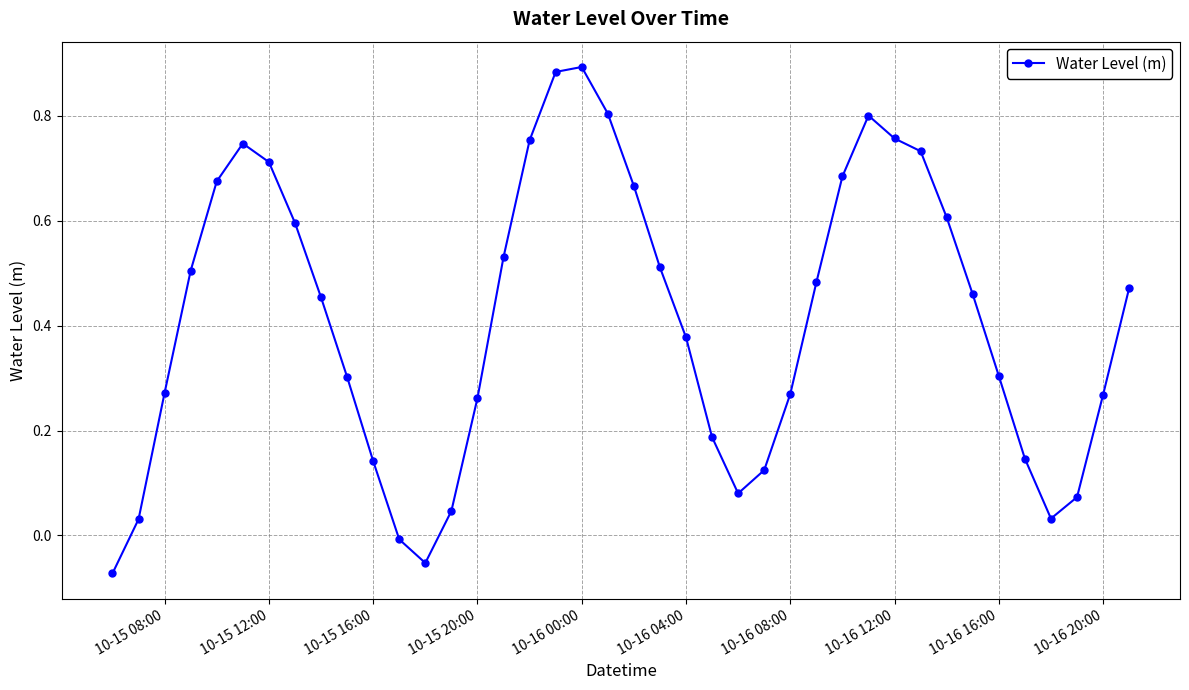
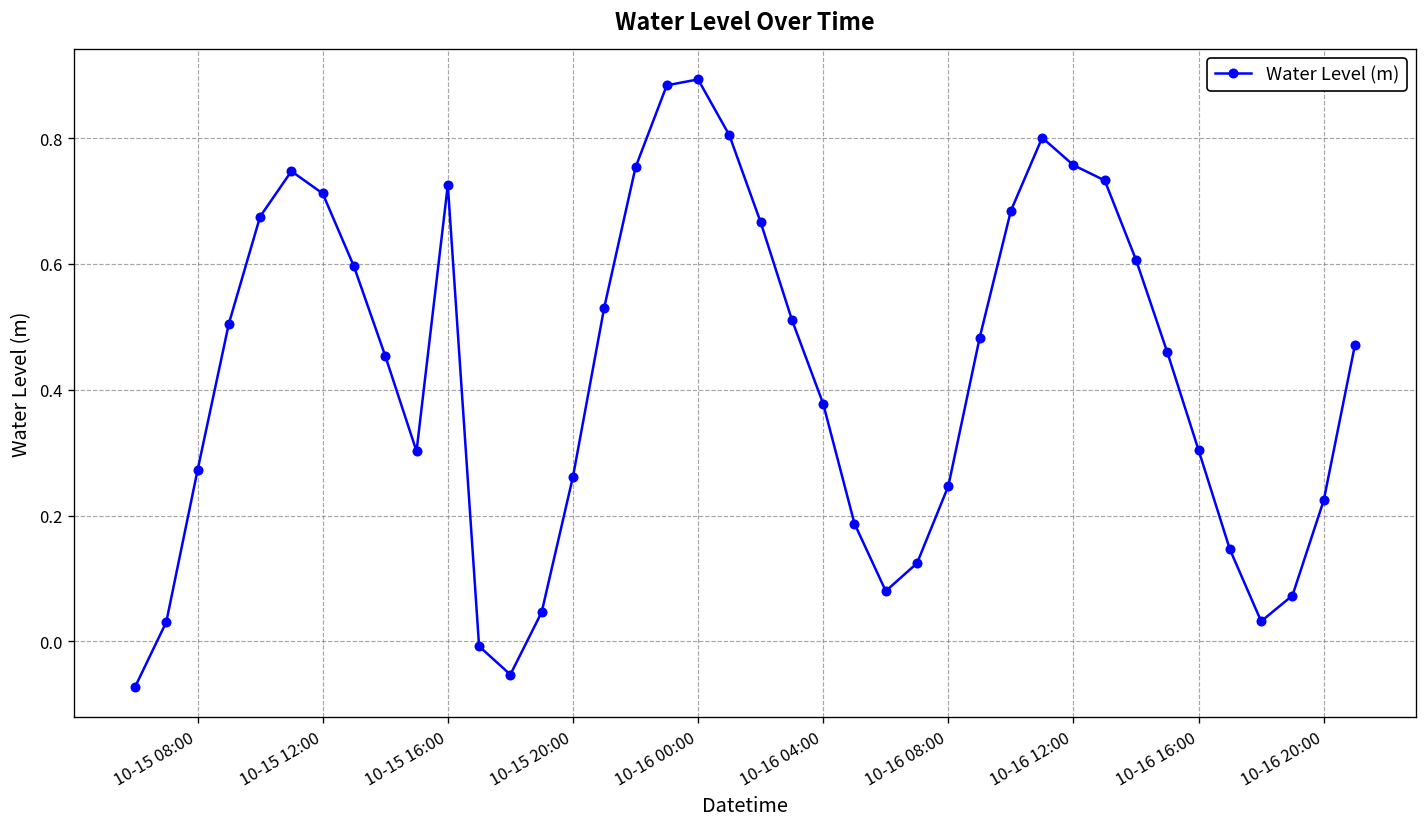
  {
    "10-15 08:00": 0.27,
    "10-15 12:00": 0.71,
-   "10-15 16:00": 0.14,
+   "10-15 16:00": 0.73,
    "10-15 20:00": 0.26,
    "10-16 00:00": 0.89,
    "10-16 04:00": 0.38,
-   "10-16 08:00": 0.27,
+   "10-16 08:00": 0.25,
    "10-16 12:00": 0.76,
    "10-16 16:00": 0.30,
-   "10-16 20:00": 0.27
+   "10-16 20:00": 0.22
  }
